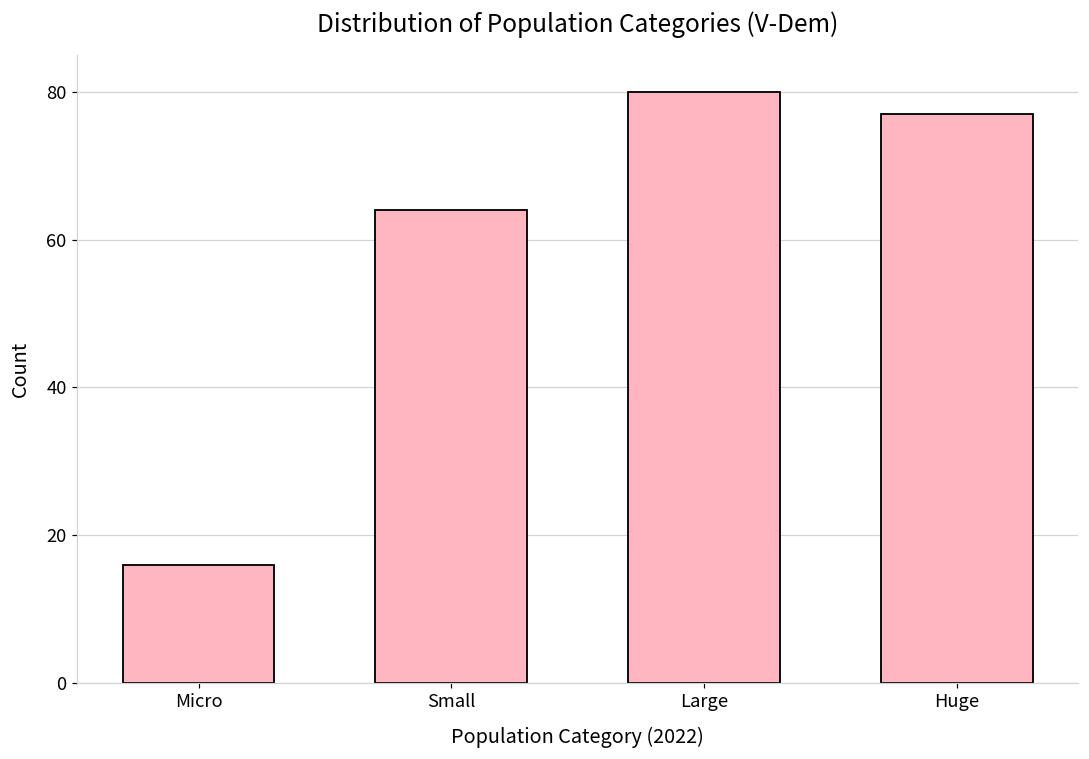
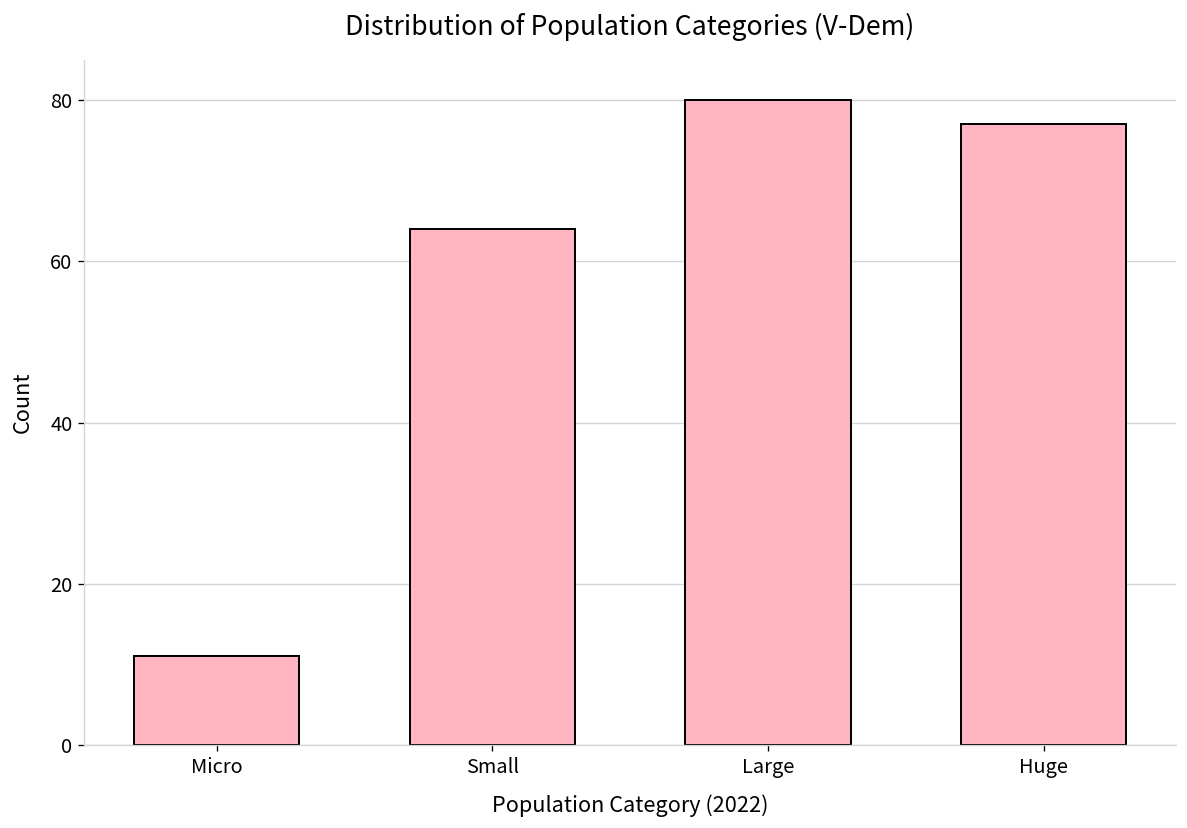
  {
-   "Micro": 16,
+   "Micro": 11,
    "Small": 64,
    "Large": 80,
    "Huge": 77
  }
